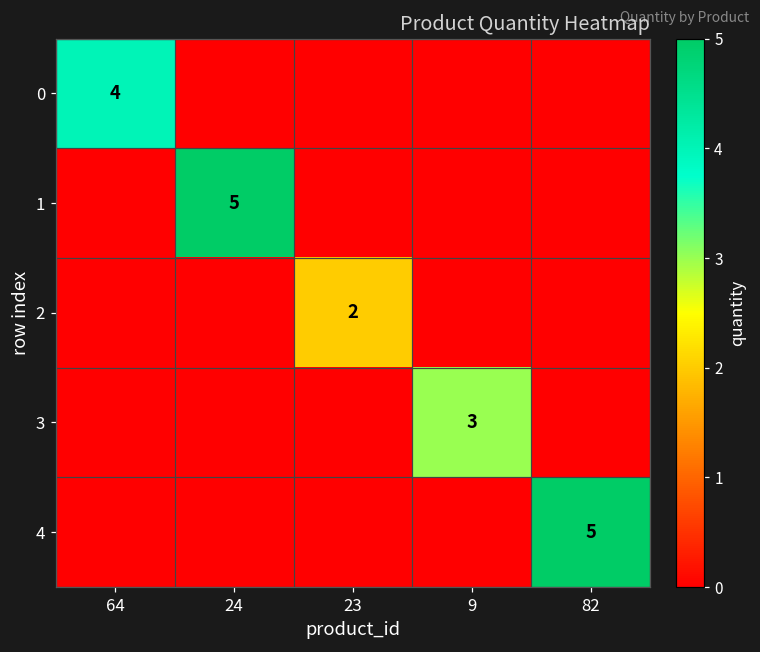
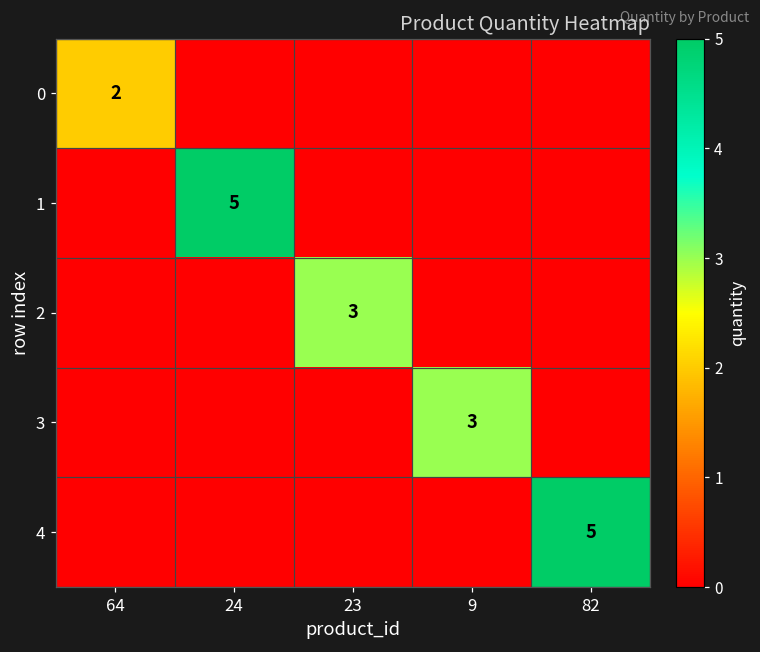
  {
    "0": {
-     "64": 4
+     "64": 2
    },
    "1": {
      "24": 5
    },
    "2": {
-     "23": 2
+     "23": 3
    },
    "3": {
      "9": 3
    },
    "4": {
      "82": 5
    }
  }
